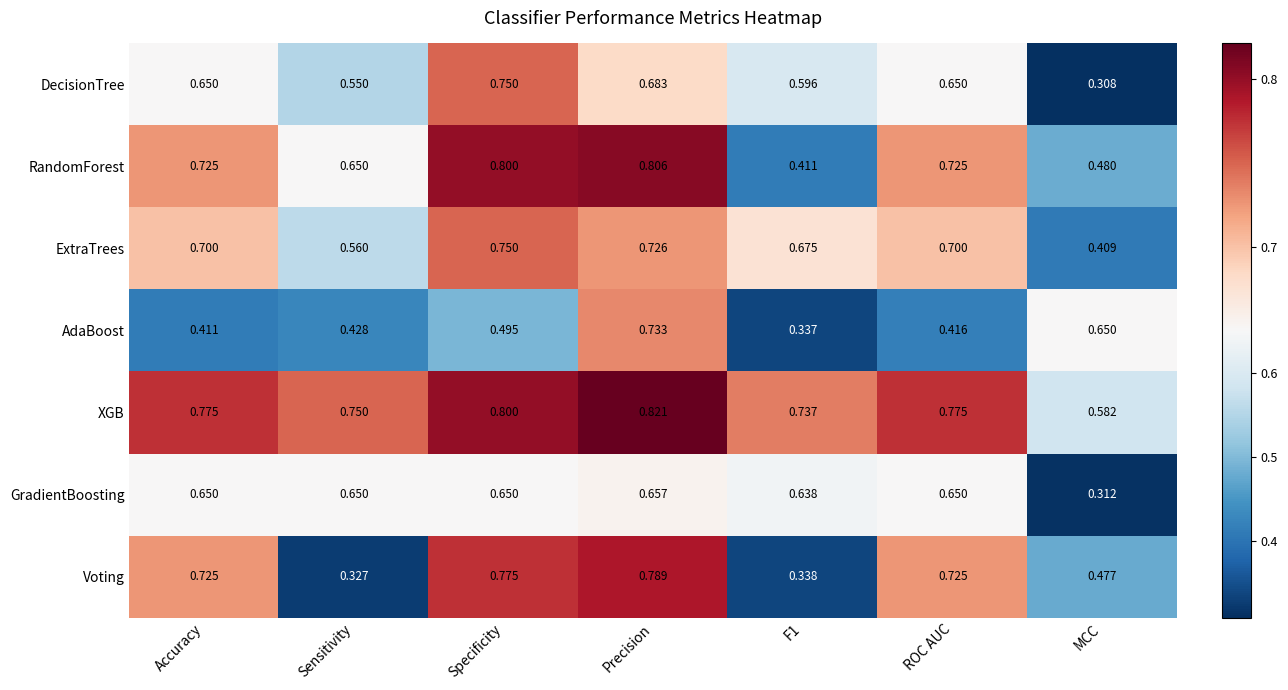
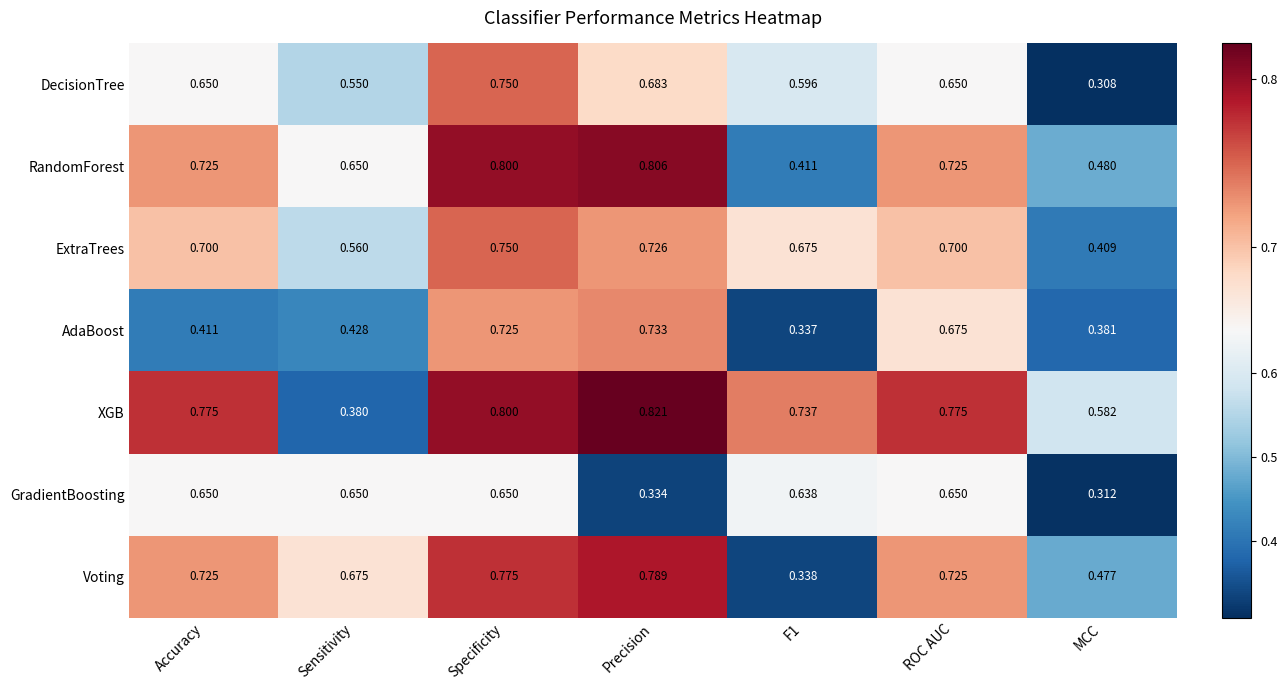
  {
    "DecisionTree": {
      "Accuracy": 0.650,
      "Sensitivity": 0.550,
      "Specificity": 0.750,
      "Precision": 0.683,
      "F1": 0.596,
      "ROC AUC": 0.650,
      "MCC": 0.308
    },
    "RandomForest": {
      "Accuracy": 0.725,
      "Sensitivity": 0.650,
      "Specificity": 0.800,
      "Precision": 0.806,
      "F1": 0.411,
      "ROC AUC": 0.725,
      "MCC": 0.480
    },
    "ExtraTrees": {
      "Accuracy": 0.700,
      "Sensitivity": 0.560,
      "Specificity": 0.750,
      "Precision": 0.726,
      "F1": 0.675,
      "ROC AUC": 0.700,
      "MCC": 0.409
    },
    "AdaBoost": {
      "Accuracy": 0.411,
      "Sensitivity": 0.428,
-     "Specificity": 0.495,
+     "Specificity": 0.725,
      "Precision": 0.733,
      "F1": 0.337,
-     "ROC AUC": 0.416,
-     "MCC": 0.650
+     "ROC AUC": 0.675,
+     "MCC": 0.381
    },
    "XGB": {
      "Accuracy": 0.775,
-     "Sensitivity": 0.750,
+     "Sensitivity": 0.380,
      "Specificity": 0.800,
      "Precision": 0.821,
      "F1": 0.737,
      "ROC AUC": 0.775,
      "MCC": 0.582
    },
    "GradientBoosting": {
      "Accuracy": 0.650,
      "Sensitivity": 0.650,
      "Specificity": 0.650,
-     "Precision": 0.657,
+     "Precision": 0.334,
      "F1": 0.638,
      "ROC AUC": 0.650,
      "MCC": 0.312
    },
    "Voting": {
      "Accuracy": 0.725,
-     "Sensitivity": 0.327,
+     "Sensitivity": 0.675,
      "Specificity": 0.775,
      "Precision": 0.789,
      "F1": 0.338,
      "ROC AUC": 0.725,
      "MCC": 0.477
    }
  }
